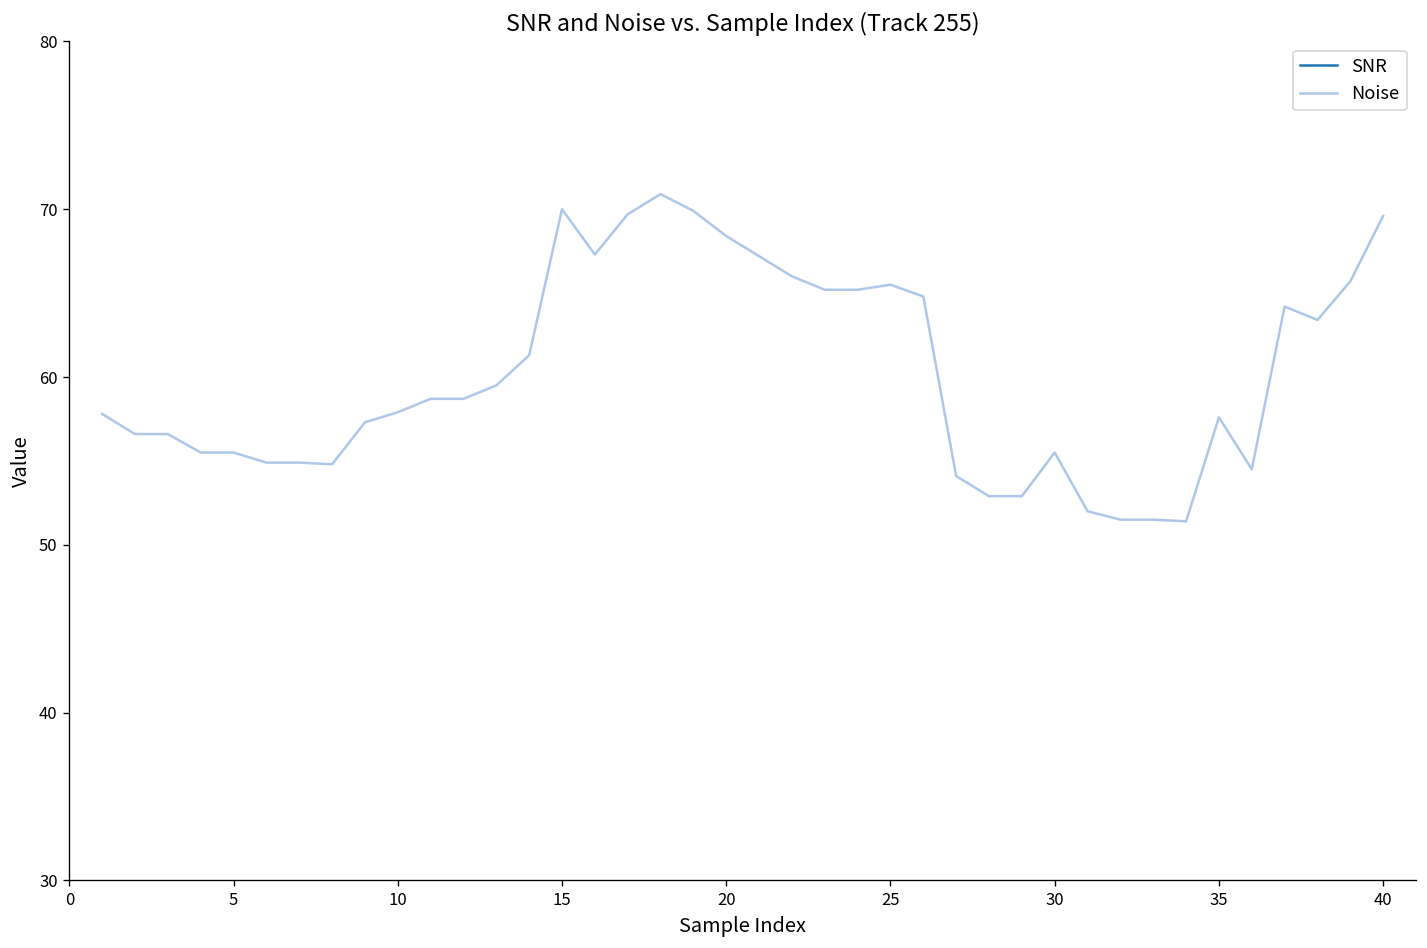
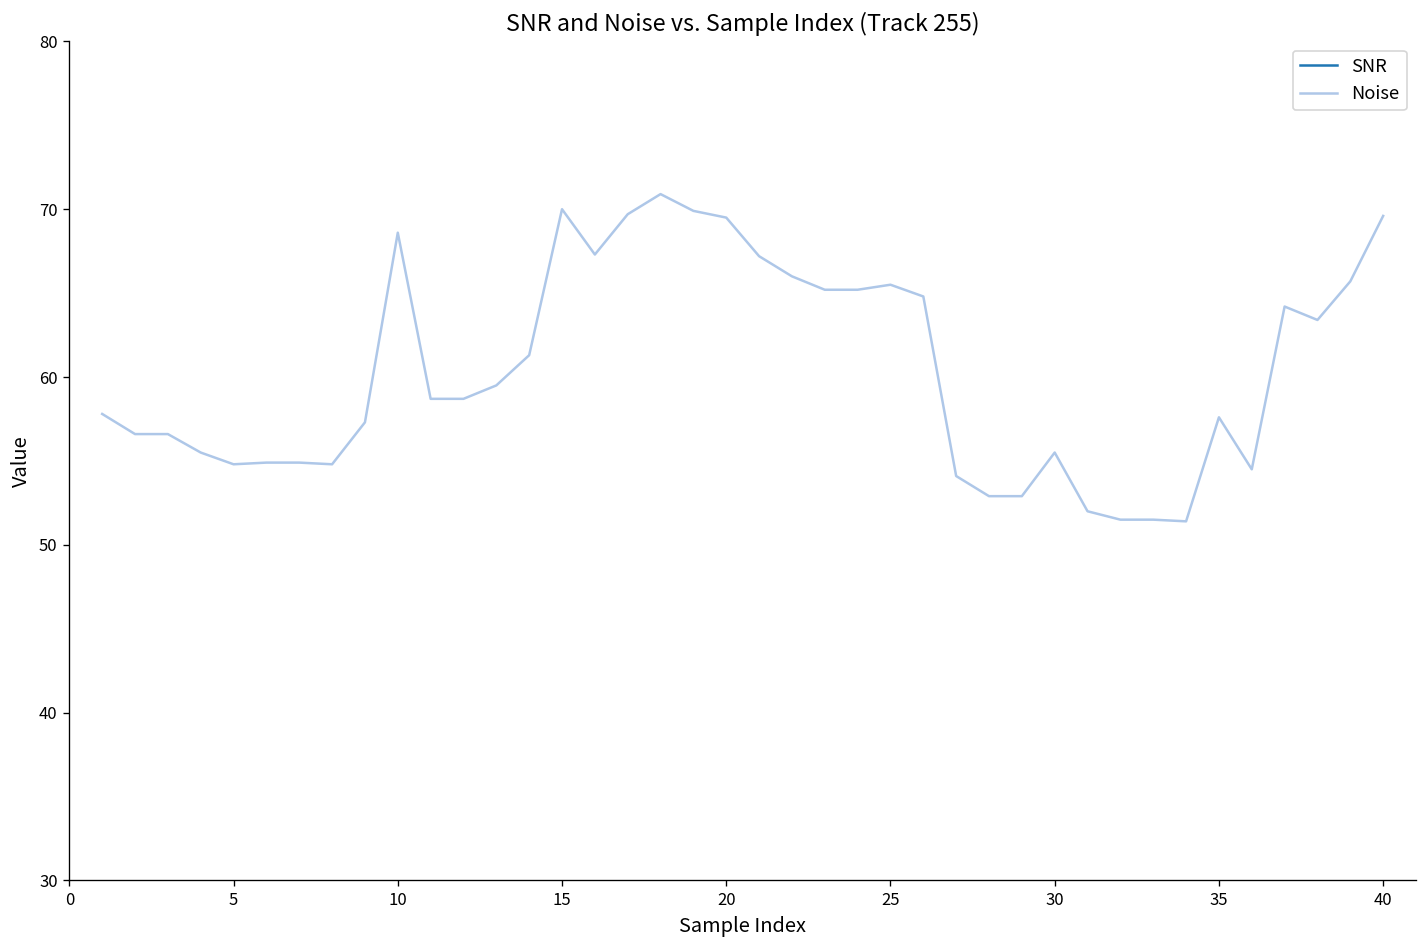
  {
    "Noise": {
-     "5": 55.5,
-     "10": 57.9,
+     "5": 54.8,
+     "10": 68.6,
      "15": 70.0,
-     "20": 68.4,
+     "20": 69.5,
      "25": 65.5,
      "30": 55.5,
      "35": 57.6,
      "40": 69.6
    }
  }
